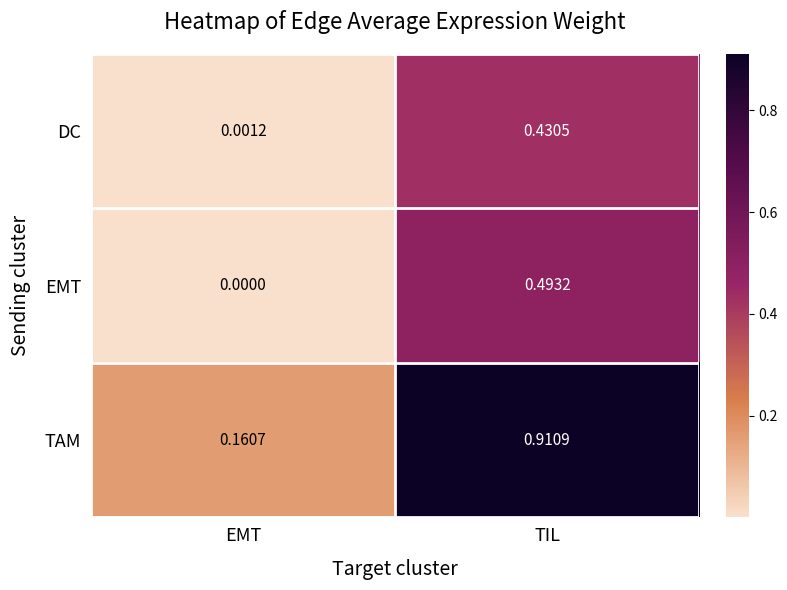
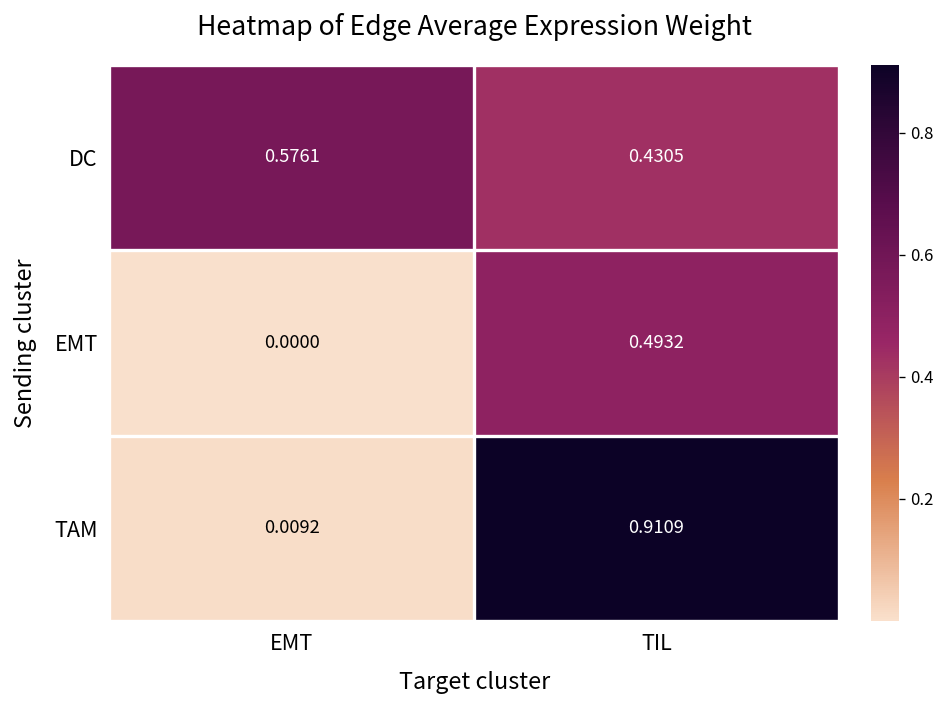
  {
    "DC": {
-     "EMT": 0.0012,
+     "EMT": 0.5761,
      "TIL": 0.4305
    },
    "EMT": {
      "EMT": 0.0000,
      "TIL": 0.4932
    },
    "TAM": {
-     "EMT": 0.1607,
+     "EMT": 0.0092,
      "TIL": 0.9109
    }
  }
